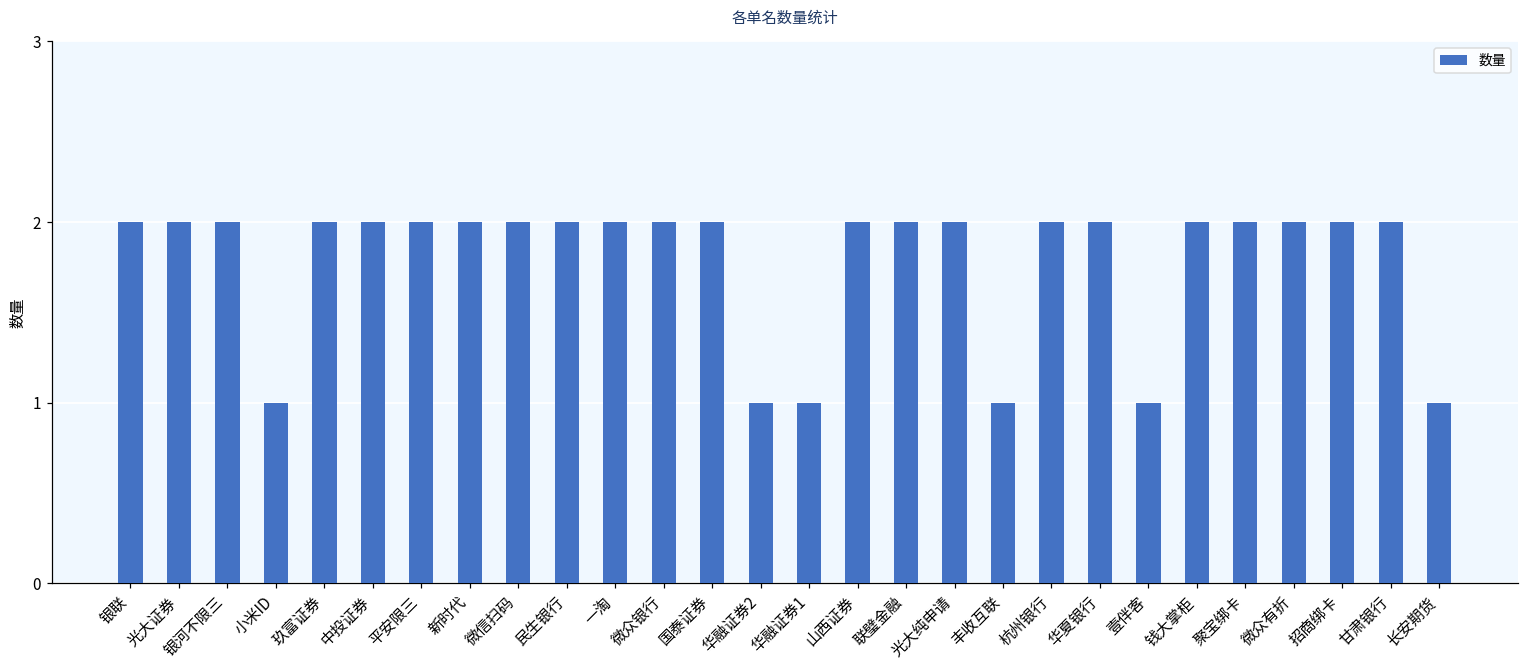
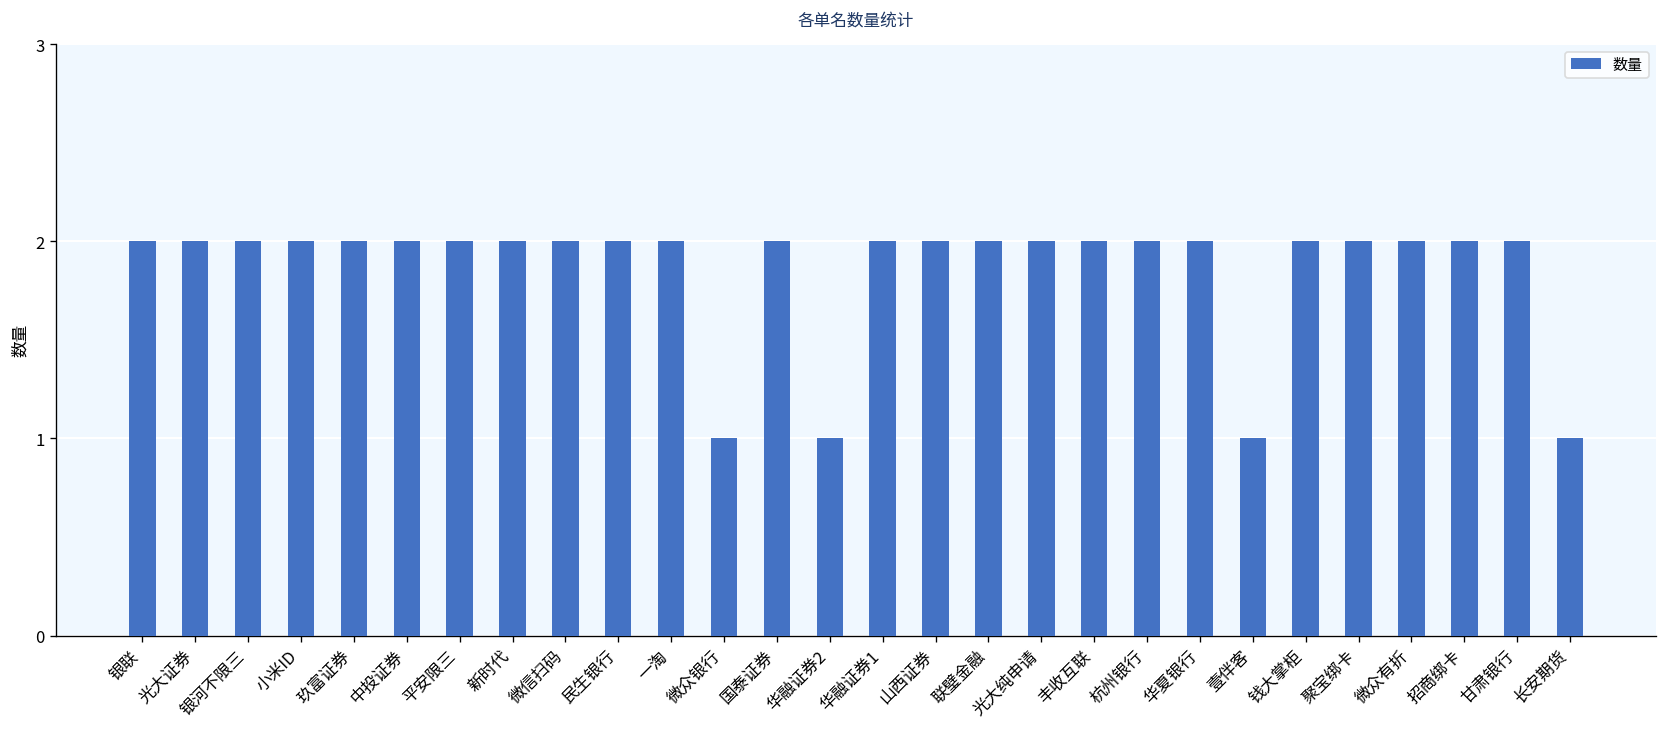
  {
    "银联": 2,
    "光大证券": 2,
    "银河不限三": 2,
-   "小米ID": 1,
+   "小米ID": 2,
    "玖富证券": 2,
    "中投证券": 2,
    "平安限三": 2,
    "新时代": 2,
    "微信扫码": 2,
    "民生银行": 2,
    "一淘": 2,
-   "微众银行": 2,
+   "微众银行": 1,
    "国泰证券": 2,
    "华融证券2": 1,
-   "华融证券1": 1,
+   "华融证券1": 2,
    "山西证券": 2,
    "联璧金融": 2,
    "光大纯申请": 2,
-   "丰收互联": 1,
+   "丰收互联": 2,
    "杭州银行": 2,
    "华夏银行": 2,
    "壹伴客": 1,
    "钱大掌柜": 2,
    "聚宝绑卡": 2,
    "微众有折": 2,
    "招商绑卡": 2,
    "甘肃银行": 2,
    "长安期货": 1
  }
